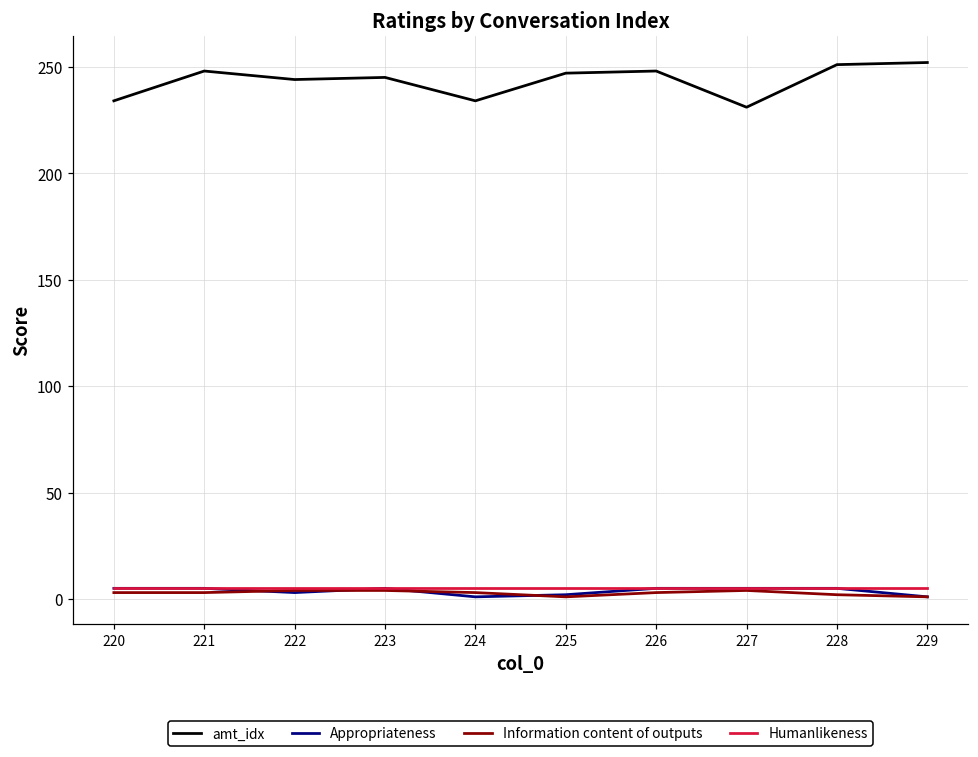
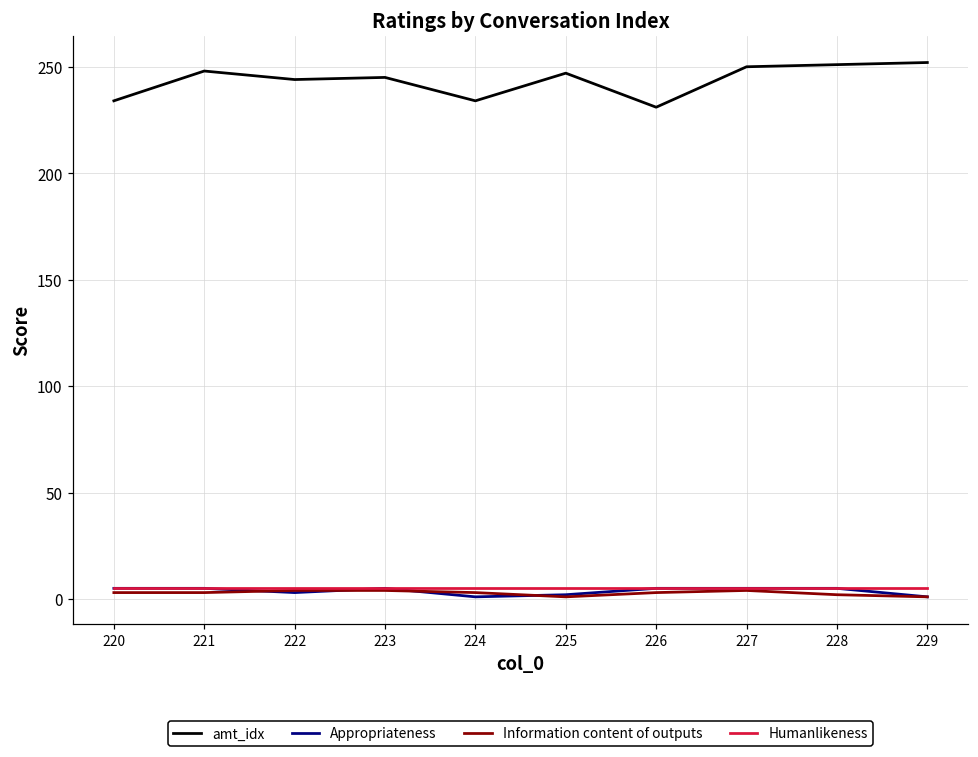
  {
    "amt_idx": {
      "220": 234,
      "221": 248,
      "222": 244,
      "223": 245,
      "224": 234,
      "225": 247,
-     "226": 248,
-     "227": 231,
+     "226": 231,
+     "227": 250,
      "228": 251,
      "229": 252
    },
    "Appropriateness": {
      "224": 1
    },
    "Information content of outputs": {
      "220": 3,
      "221": 3,
      "224": 3,
      "226": 3,
      "228": 2
    },
    "Humanlikeness": {
      "224": 5,
      "225": 5,
      "229": 5
    }
  }
